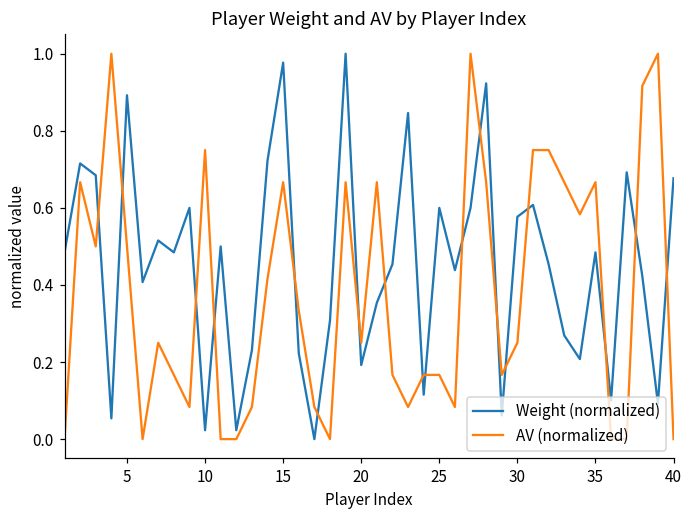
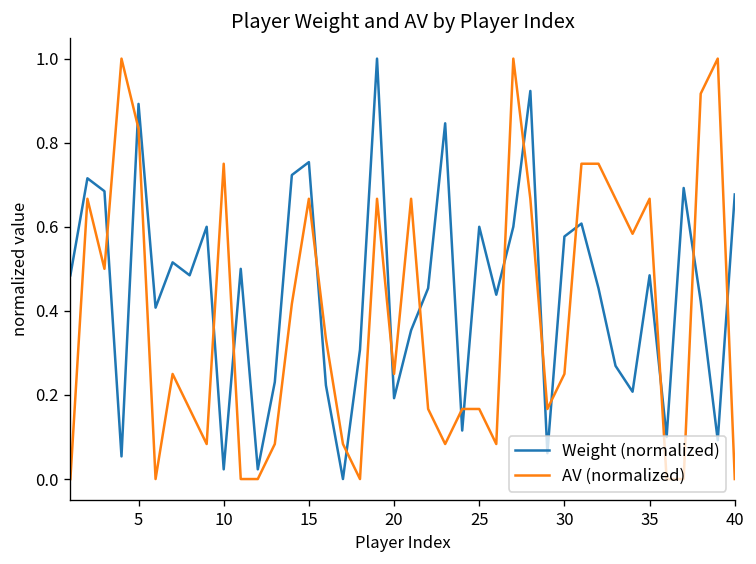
  {
    "Weight (normalized)": {
      "5": 0.89,
      "10": 0.02,
-     "15": 0.98,
+     "15": 0.75,
      "20": 0.19,
      "25": 0.60,
      "30": 0.58,
      "35": 0.48,
      "40": 0.68
    },
    "AV (normalized)": {
-     "5": 0.50,
+     "5": 0.83,
      "10": 0.75,
      "15": 0.67,
      "20": 0.25,
      "25": 0.17,
      "30": 0.25,
      "35": 0.67,
      "40": 0.00
    }
  }
